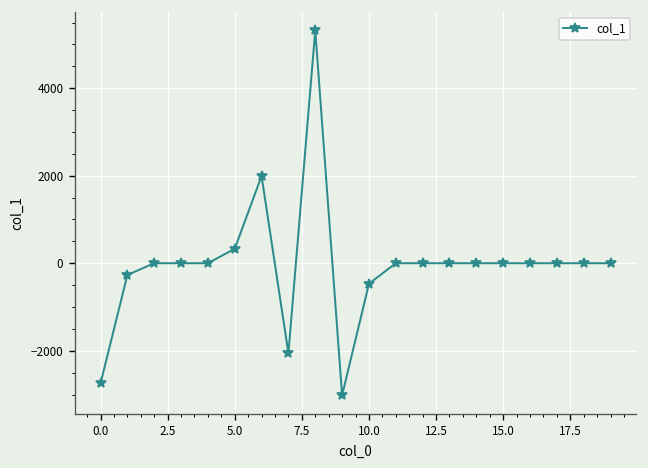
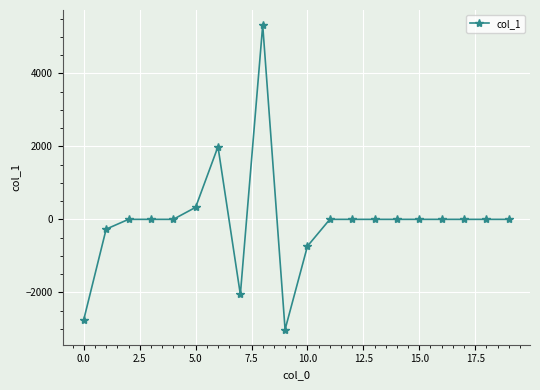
  {
    "0.0": -2700,
    "5.0": 300,
-   "10.0": -500,
+   "10.0": -700,
    "15.0": 0
  }
